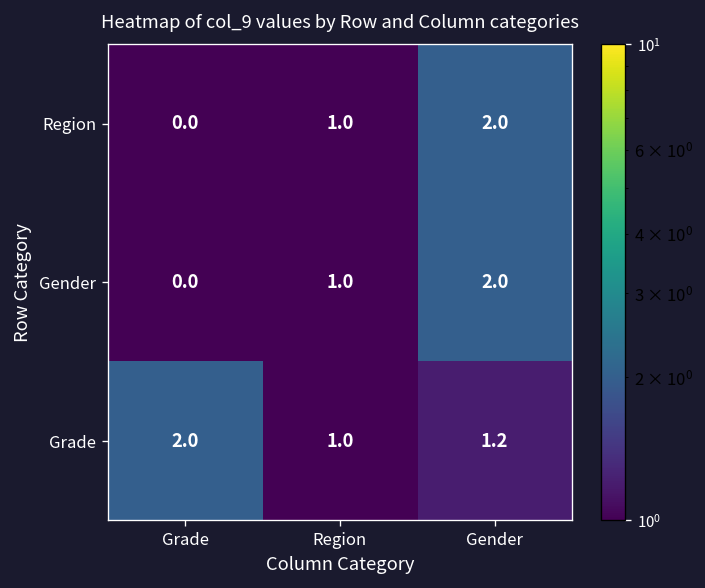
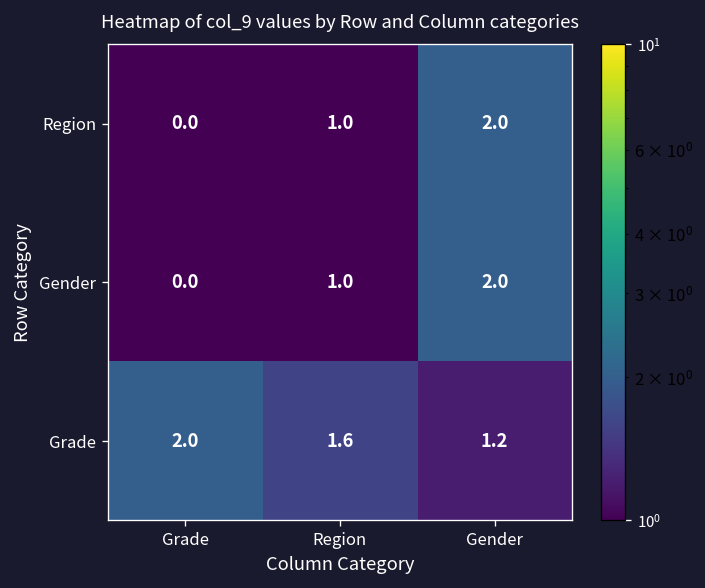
  {
    "Region": {
      "Grade": 0.0,
      "Region": 1.0,
      "Gender": 2.0
    },
    "Gender": {
      "Grade": 0.0,
      "Region": 1.0,
      "Gender": 2.0
    },
    "Grade": {
      "Grade": 2.0,
-     "Region": 1.0,
+     "Region": 1.6,
      "Gender": 1.2
    }
  }
